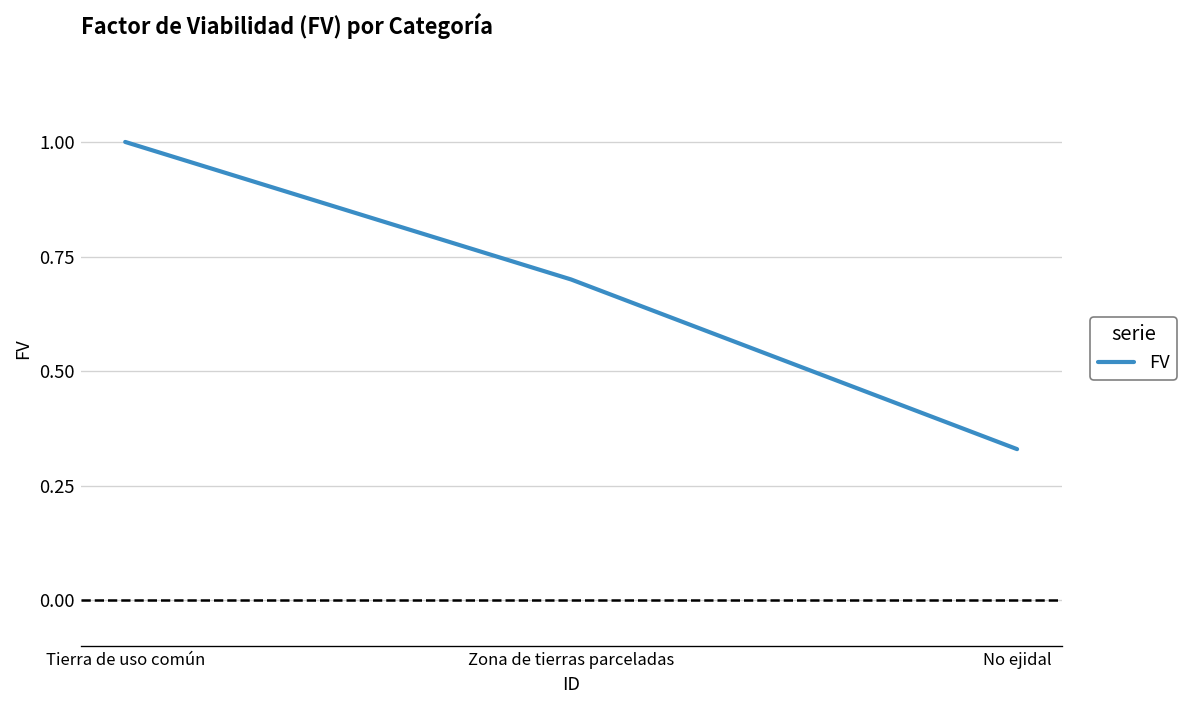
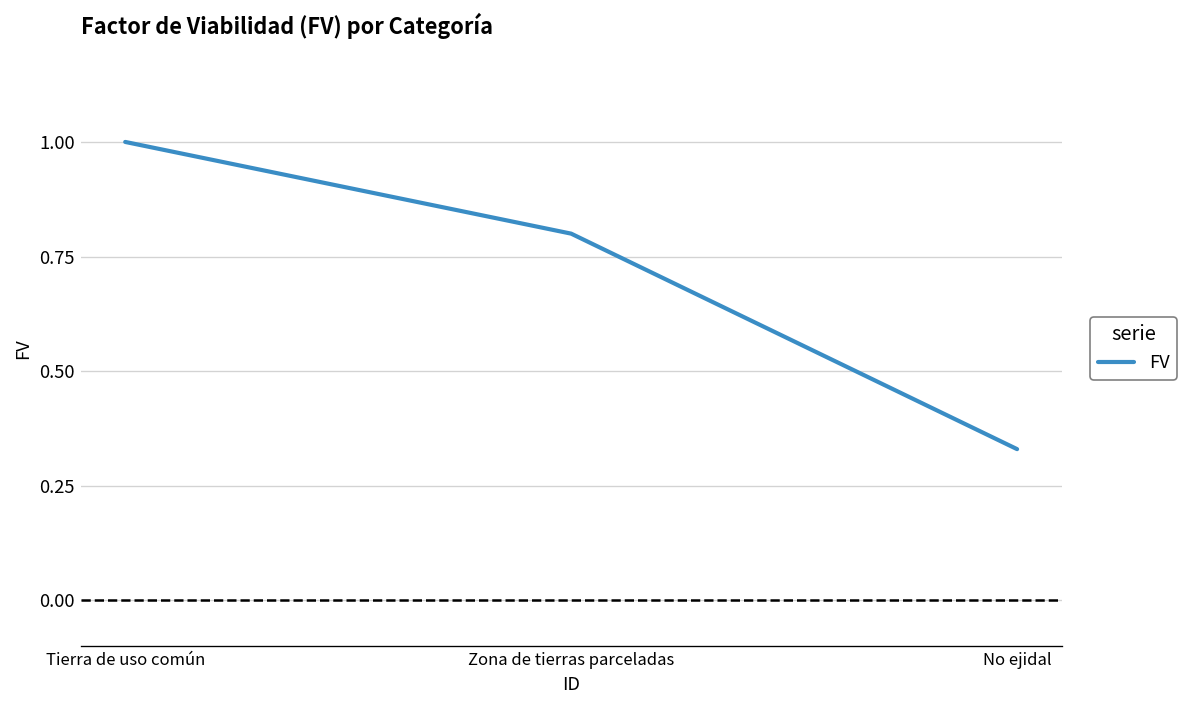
  {
    "Tierra de uso común": 1.0,
-   "Zona de tierras parceladas": 0.7,
+   "Zona de tierras parceladas": 0.8,
    "No ejidal": 0.33
  }
